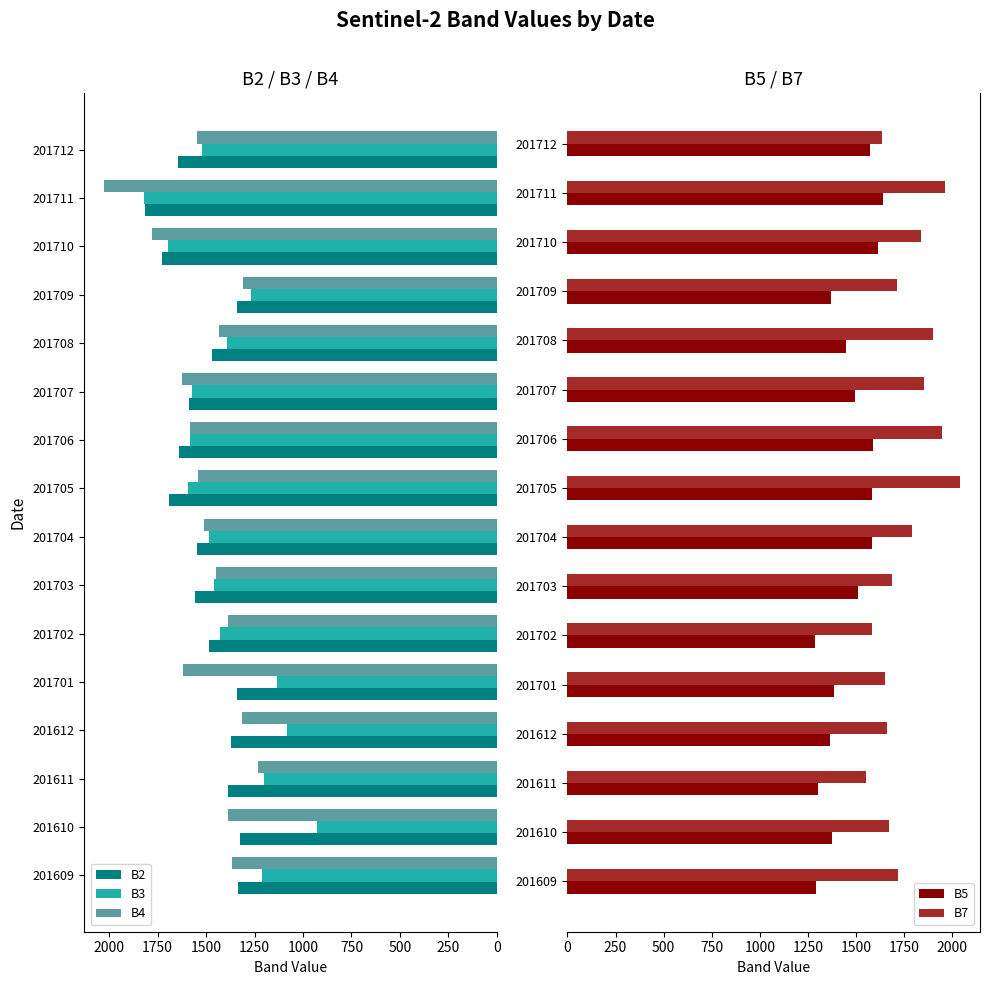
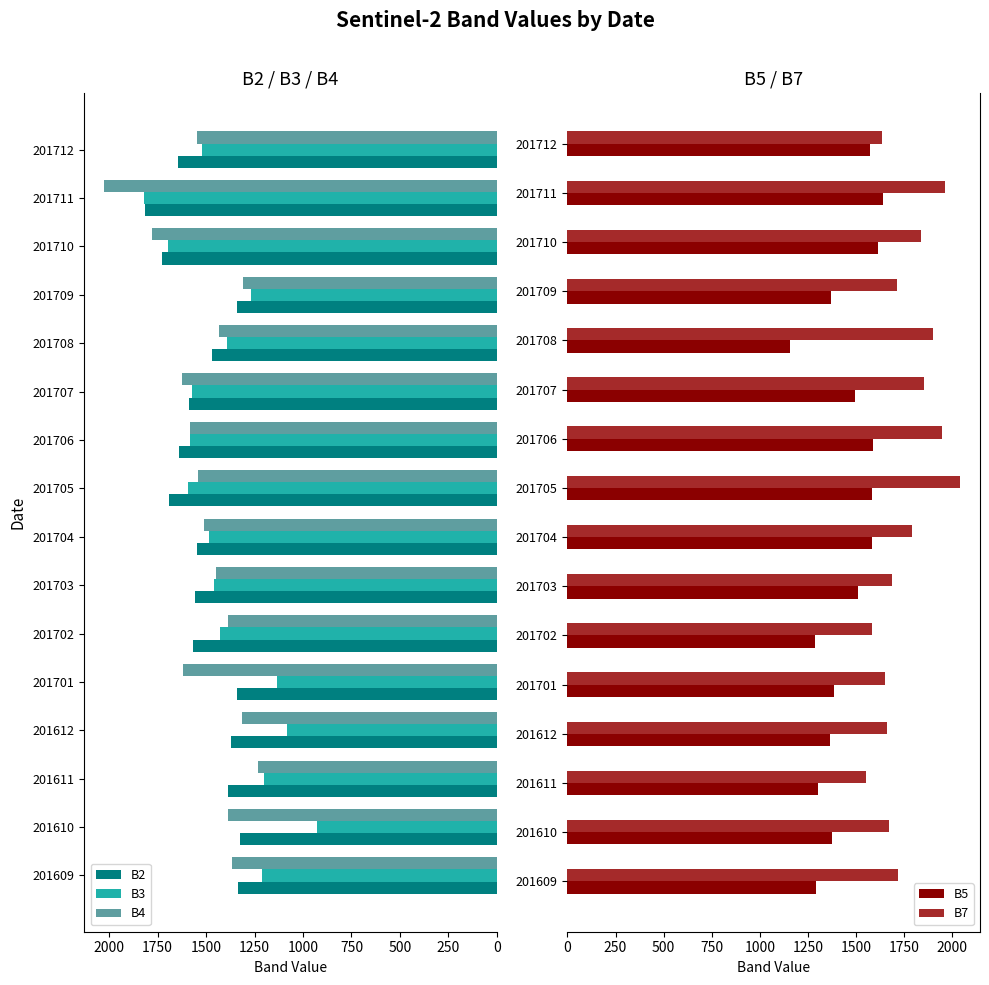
  {
    "B2 / B3 / B4": {
      "B2": {
        "201712": 1650,
        "201711": 1810,
        "201710": 1730,
        "201709": 1340,
        "201708": 1470,
        "201707": 1590,
        "201706": 1640,
        "201705": 1690,
        "201704": 1550,
        "201703": 1560,
-       "201702": 1490,
+       "201702": 1570,
        "201701": 1340,
        "201612": 1370,
        "201611": 1390,
        "201610": 1330,
        "201609": 1330
      },
      "B3": {
        "201712": 1520,
        "201711": 1820,
        "201710": 1700,
        "201709": 1270,
        "201708": 1390,
        "201707": 1570,
        "201706": 1580,
        "201705": 1590,
        "201704": 1490,
        "201703": 1460,
        "201702": 1430,
        "201701": 1130,
        "201612": 1080,
        "201611": 1200,
        "201610": 930,
        "201609": 1210
      },
      "B4": {
        "201712": 1550,
        "201711": 2030,
        "201710": 1780,
        "201709": 1310,
        "201708": 1430,
        "201707": 1620,
        "201706": 1580,
        "201705": 1540,
        "201704": 1510,
        "201703": 1450,
        "201702": 1390,
        "201701": 1620,
        "201612": 1310,
        "201611": 1230,
        "201610": 1390,
        "201609": 1360
      }
    },
    "B5 / B7": {
      "B5": {
        "201712": 1570,
        "201711": 1640,
        "201710": 1610,
        "201709": 1370,
-       "201708": 1450,
+       "201708": 1160,
        "201707": 1500,
        "201706": 1590,
        "201705": 1580,
        "201704": 1580,
        "201703": 1510,
        "201702": 1290,
        "201701": 1390,
        "201612": 1370,
        "201611": 1310,
        "201610": 1380,
        "201609": 1290
      },
      "B7": {
        "201712": 1640,
        "201711": 1970,
        "201710": 1840,
        "201709": 1720,
        "201708": 1900,
        "201707": 1850,
        "201706": 1950,
        "201705": 2040,
        "201704": 1790,
        "201703": 1690,
        "201702": 1590,
        "201701": 1650,
        "201612": 1660,
        "201611": 1550,
        "201610": 1670,
        "201609": 1720
      }
    }
  }
